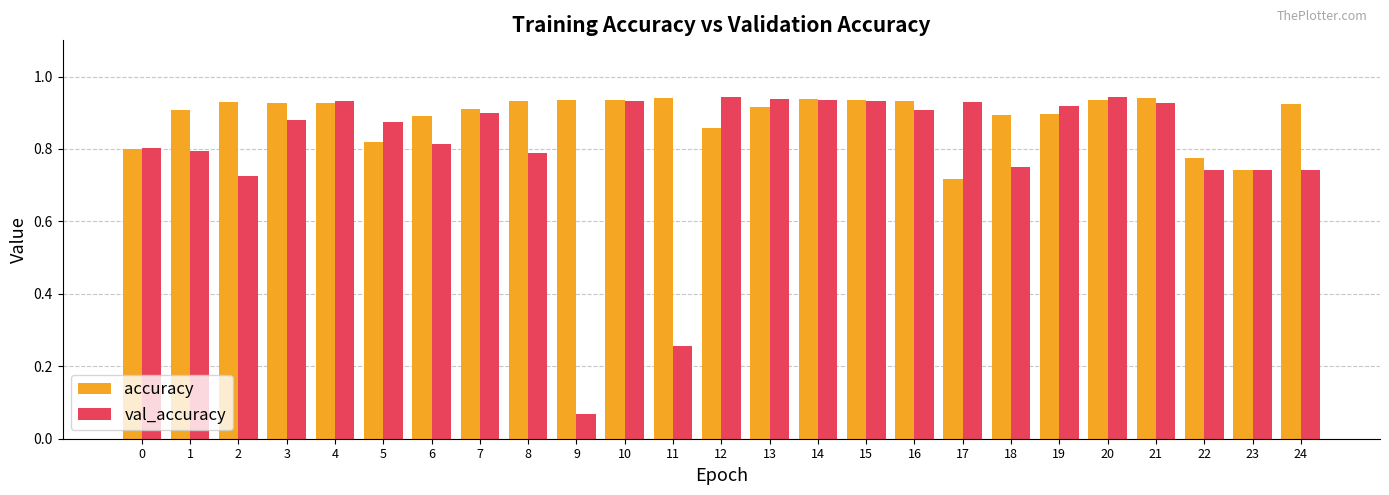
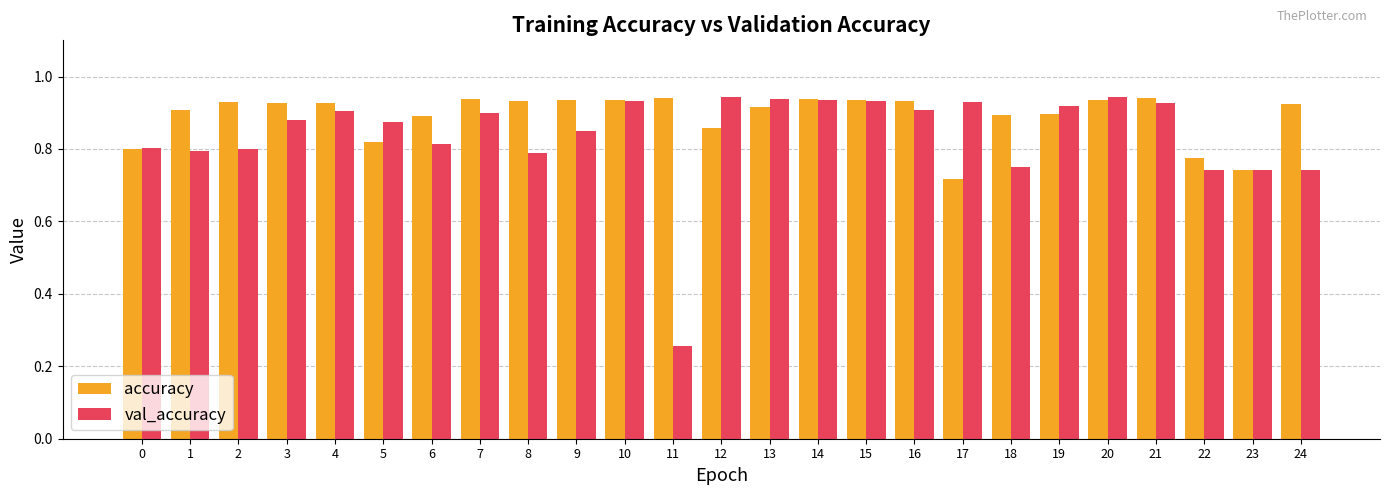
  {
    "accuracy": {
      "0": 0.80,
      "1": 0.91,
      "2": 0.93,
      "3": 0.93,
      "4": 0.93,
      "5": 0.82,
      "6": 0.89,
-     "7": 0.91,
+     "7": 0.94,
      "8": 0.93,
      "9": 0.94,
      "10": 0.93,
      "11": 0.94,
      "12": 0.86,
      "13": 0.92,
      "14": 0.94,
      "15": 0.93,
      "16": 0.93,
      "17": 0.72,
      "18": 0.90,
      "19": 0.90,
      "20": 0.93,
      "21": 0.94,
      "22": 0.77,
      "23": 0.74,
      "24": 0.92
    },
    "val_accuracy": {
      "0": 0.80,
      "1": 0.79,
-     "2": 0.72,
+     "2": 0.80,
      "3": 0.88,
-     "4": 0.93,
+     "4": 0.91,
      "5": 0.88,
      "6": 0.81,
      "7": 0.90,
      "8": 0.79,
-     "9": 0.07,
+     "9": 0.85,
      "10": 0.93,
      "11": 0.26,
      "12": 0.94,
      "13": 0.94,
      "14": 0.93,
      "15": 0.93,
      "16": 0.91,
      "17": 0.93,
      "18": 0.75,
      "19": 0.92,
      "20": 0.94,
      "21": 0.93,
      "22": 0.74,
      "23": 0.74,
      "24": 0.74
    }
  }
